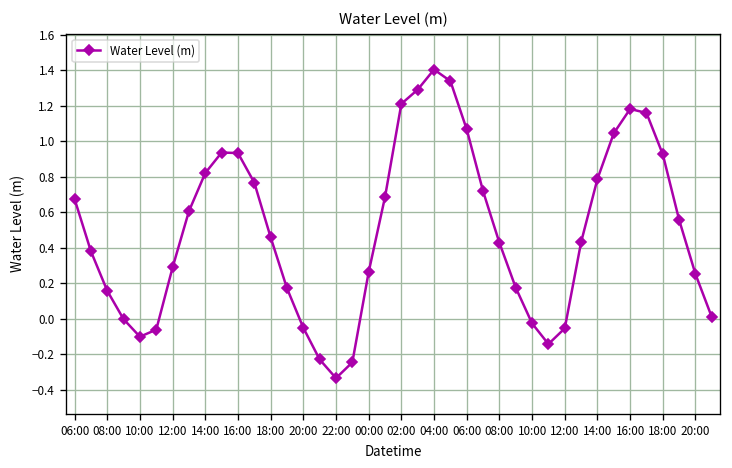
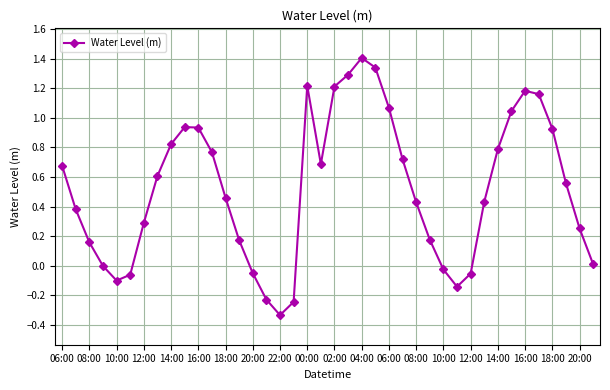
  {
    "22:00": -0.33,
-   "00:00": 0.26,
+   "00:00": 1.22,
    "02:00": 1.21,
    "04:00": 1.40
  }
